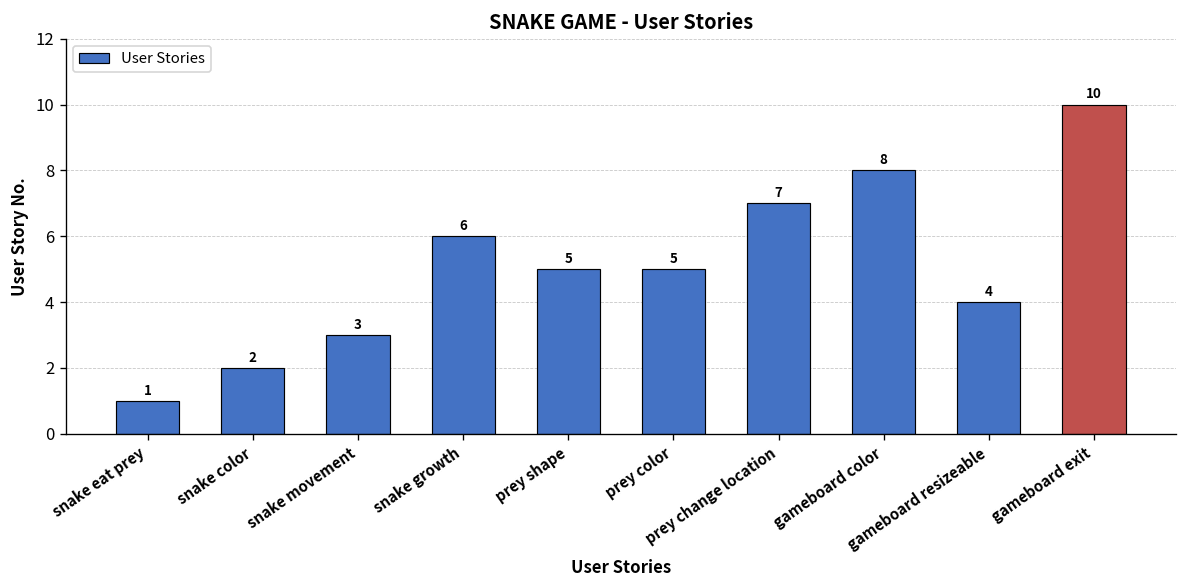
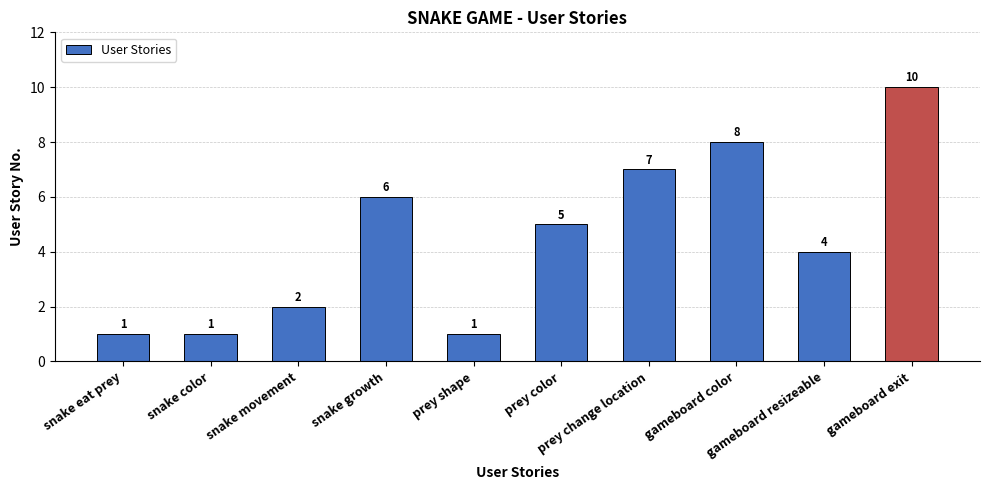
  {
    "snake eat prey": 1,
-   "snake color": 2,
-   "snake movement": 3,
+   "snake color": 1,
+   "snake movement": 2,
    "snake growth": 6,
-   "prey shape": 5,
+   "prey shape": 1,
    "prey color": 5,
    "prey change location": 7,
    "gameboard color": 8,
    "gameboard resizeable": 4,
    "gameboard exit": 10
  }
